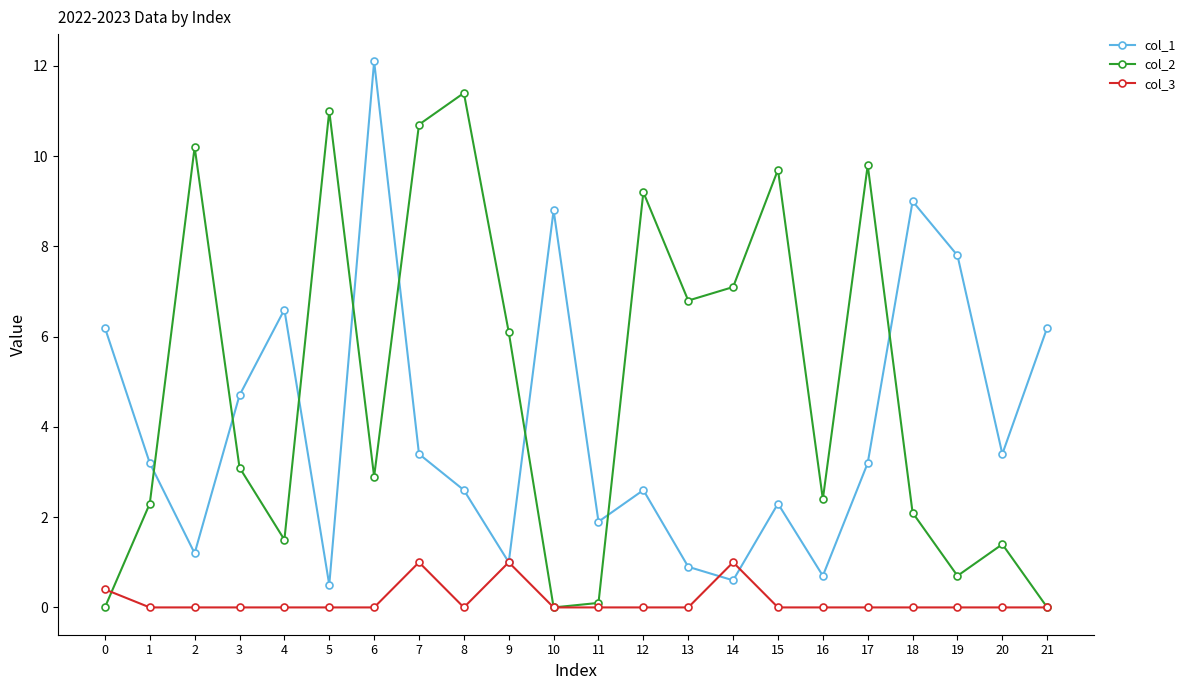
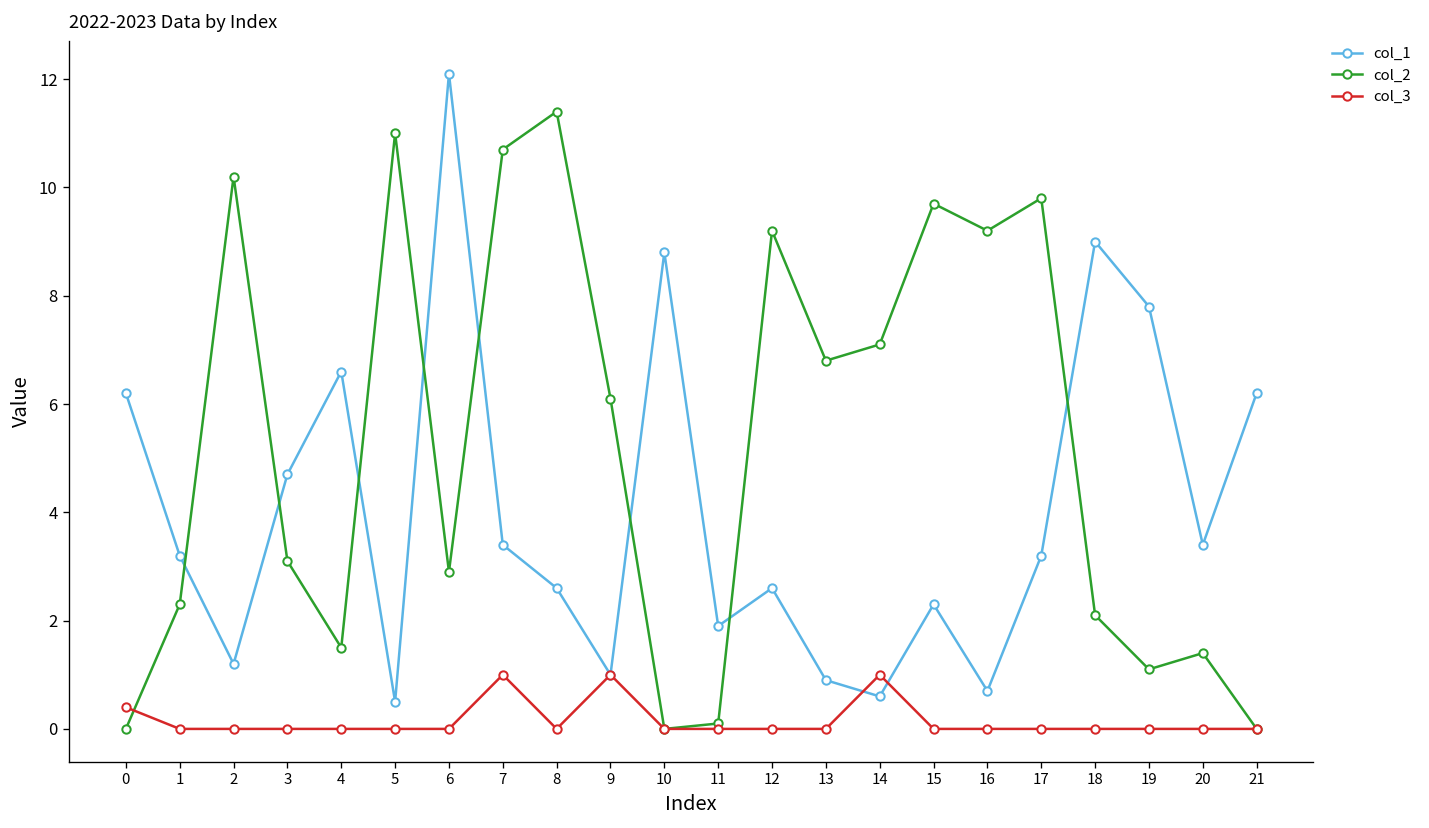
  {
    "col_1": {
      "0": 6.2,
      "1": 3.2,
      "2": 1.2,
      "3": 4.7,
      "4": 6.6,
      "5": 0.5,
      "6": 12.1,
      "7": 3.4,
      "8": 2.6,
      "10": 8.8,
      "11": 1.9,
      "12": 2.6,
      "13": 0.9,
      "14": 0.6,
      "15": 2.3,
      "16": 0.7,
      "17": 3.2,
      "18": 9.0,
      "19": 7.8,
      "20": 3.4,
      "21": 6.2
    },
    "col_2": {
      "0": 0.0,
      "1": 2.3,
      "2": 10.2,
      "3": 3.1,
      "4": 1.5,
      "5": 11.0,
      "6": 2.9,
      "7": 10.7,
      "8": 11.4,
      "9": 6.1,
      "11": 0.1,
      "12": 9.2,
      "13": 6.8,
      "14": 7.1,
      "15": 9.7,
-     "16": 2.4,
+     "16": 9.2,
      "17": 9.8,
      "18": 2.1,
-     "19": 0.7,
+     "19": 1.1,
      "20": 1.4
    },
    "col_3": {
      "0": 0.4,
      "1": 0.0,
      "2": 0.0,
      "3": 0.0,
      "4": 0.0,
      "5": 0.0,
      "6": 0.0,
      "7": 1.0,
      "8": 0.0,
      "11": 0.0,
      "12": 0.0,
      "13": 0.0,
      "14": 1.0,
      "15": 0.0,
      "16": 0.0,
      "17": 0.0,
      "18": 0.0,
      "19": 0.0,
      "20": 0.0
    }
  }
